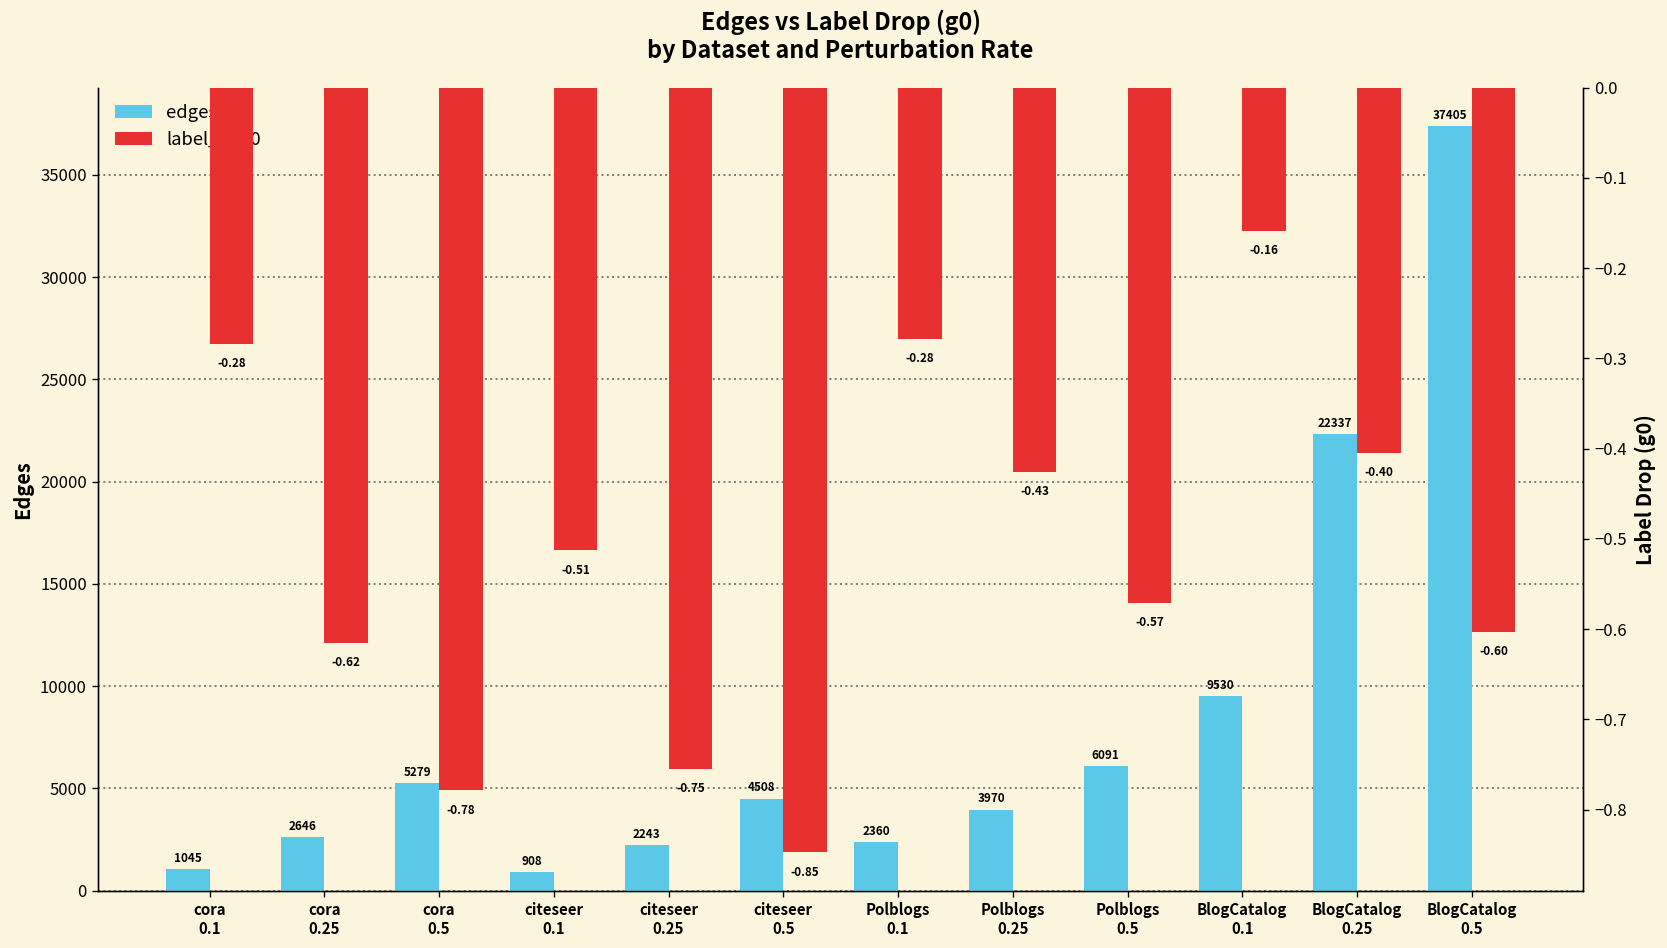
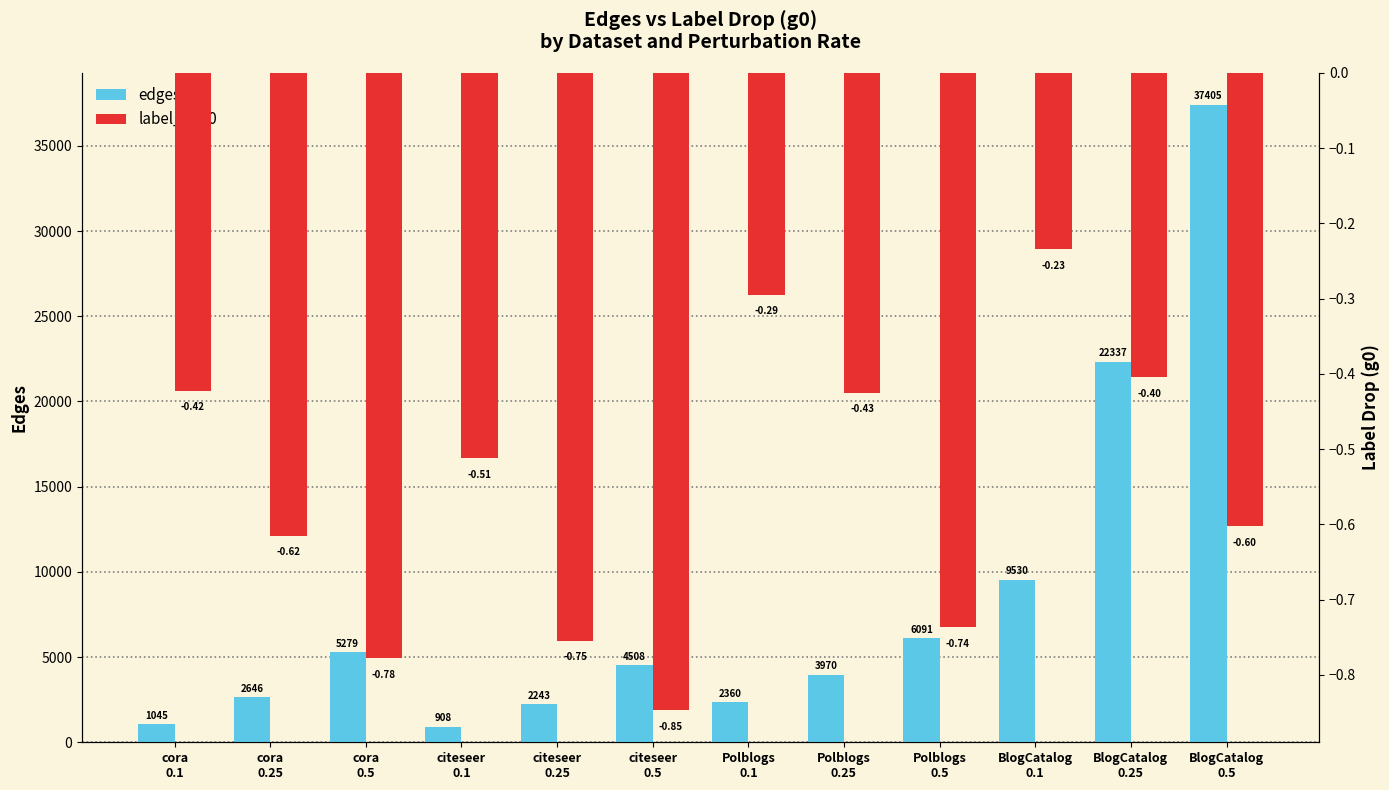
  {
    "edges": {
      "cora 0.1": 1045,
      "cora 0.25": 2646,
      "cora 0.5": 5279,
      "citeseer 0.1": 908,
      "citeseer 0.25": 2243,
      "citeseer 0.5": 4508,
      "Polblogs 0.1": 2360,
      "Polblogs 0.25": 3970,
      "Polblogs 0.5": 6091,
      "BlogCatalog 0.1": 9530,
      "BlogCatalog 0.25": 22337,
      "BlogCatalog 0.5": 37405
    },
    "label_d_g0": {
-     "cora 0.1": -0.28,
+     "cora 0.1": -0.42,
      "cora 0.25": -0.62,
      "cora 0.5": -0.78,
      "citeseer 0.1": -0.51,
      "citeseer 0.25": -0.75,
      "citeseer 0.5": -0.85,
-     "Polblogs 0.1": -0.28,
+     "Polblogs 0.1": -0.29,
      "Polblogs 0.25": -0.43,
-     "Polblogs 0.5": -0.57,
-     "BlogCatalog 0.1": -0.16,
+     "Polblogs 0.5": -0.74,
+     "BlogCatalog 0.1": -0.23,
      "BlogCatalog 0.25": -0.40,
      "BlogCatalog 0.5": -0.60
    }
  }
